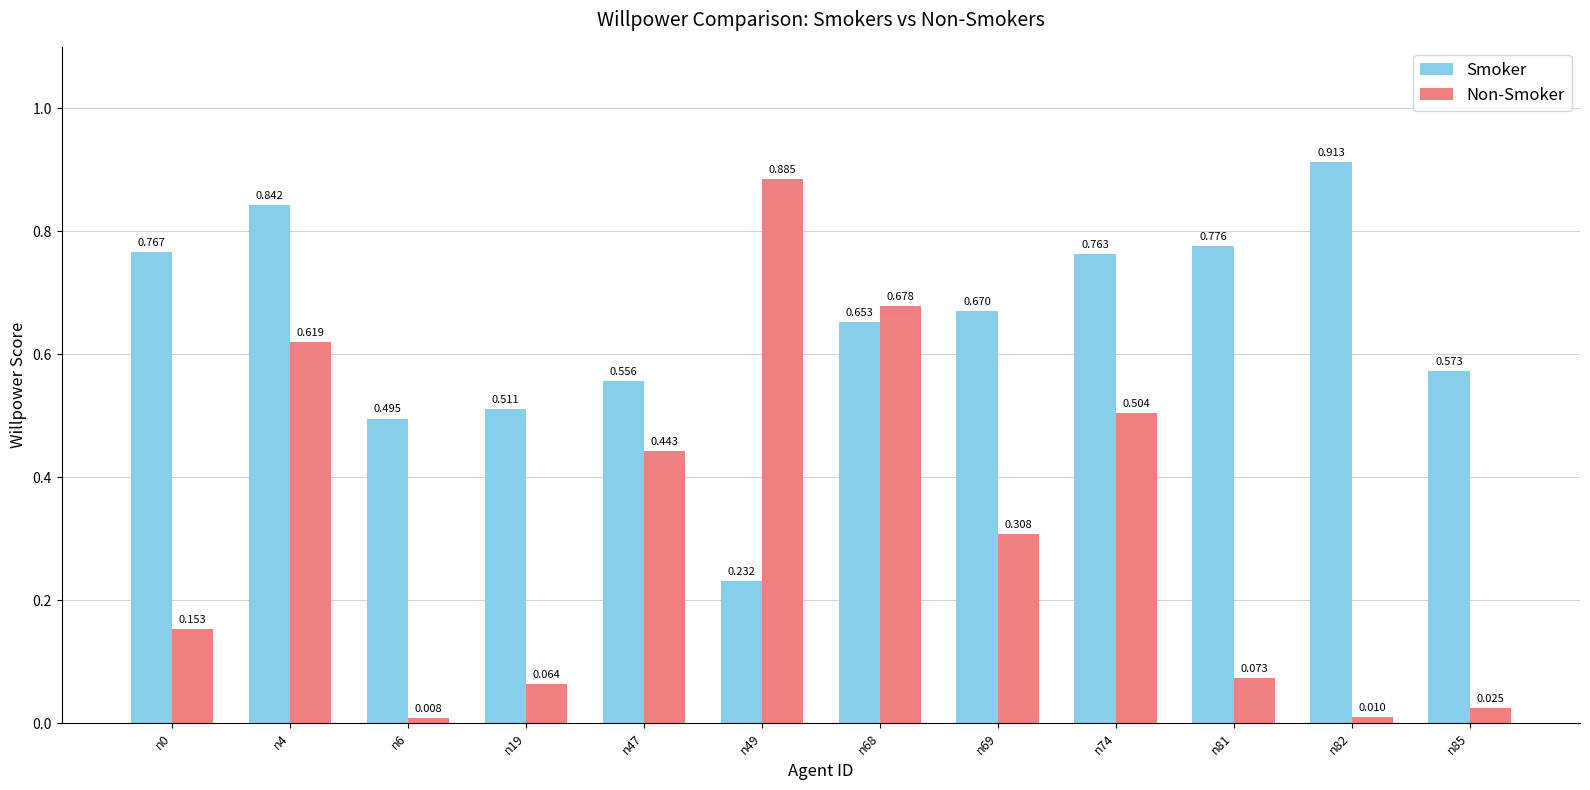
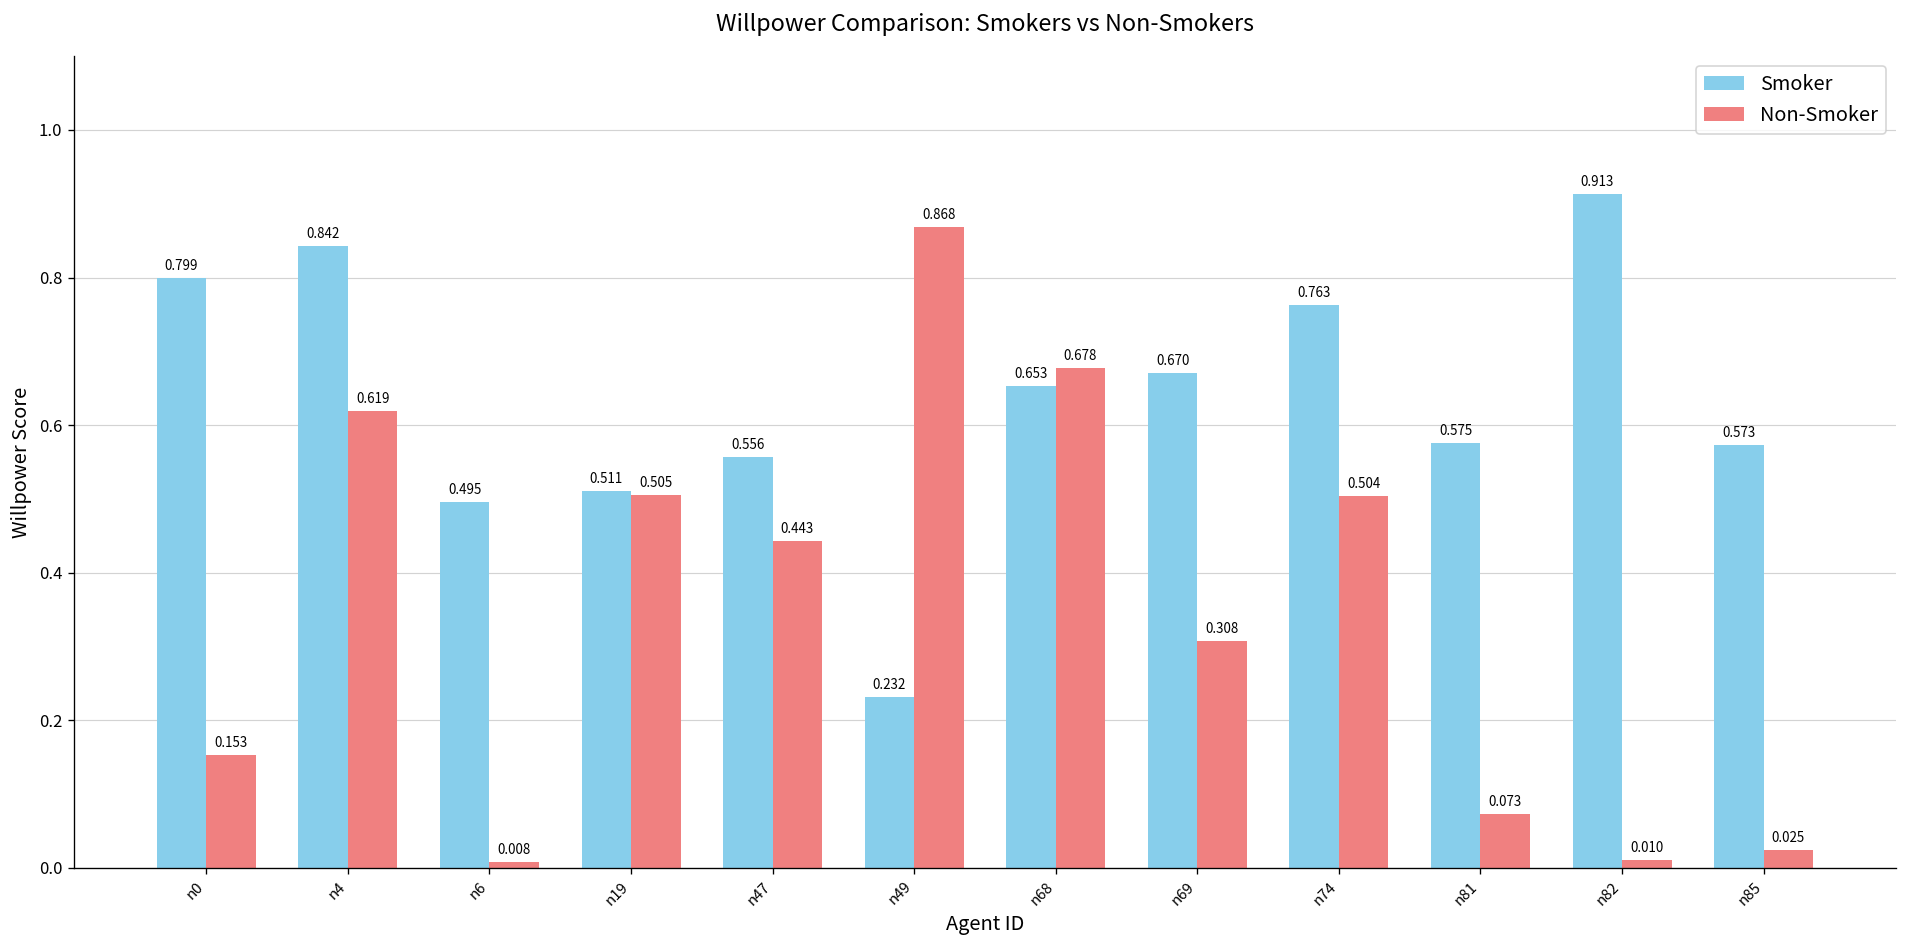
  {
    "Smoker": {
-     "n0": 0.767,
+     "n0": 0.799,
      "n4": 0.842,
      "n6": 0.495,
      "n19": 0.511,
      "n47": 0.556,
      "n49": 0.232,
      "n68": 0.653,
      "n69": 0.670,
      "n74": 0.763,
-     "n81": 0.776,
+     "n81": 0.575,
      "n82": 0.913,
      "n85": 0.573
    },
    "Non-Smoker": {
      "n0": 0.153,
      "n4": 0.619,
      "n6": 0.008,
-     "n19": 0.064,
+     "n19": 0.505,
      "n47": 0.443,
-     "n49": 0.885,
+     "n49": 0.868,
      "n68": 0.678,
      "n69": 0.308,
      "n74": 0.504,
      "n81": 0.073,
      "n82": 0.010,
      "n85": 0.025
    }
  }
